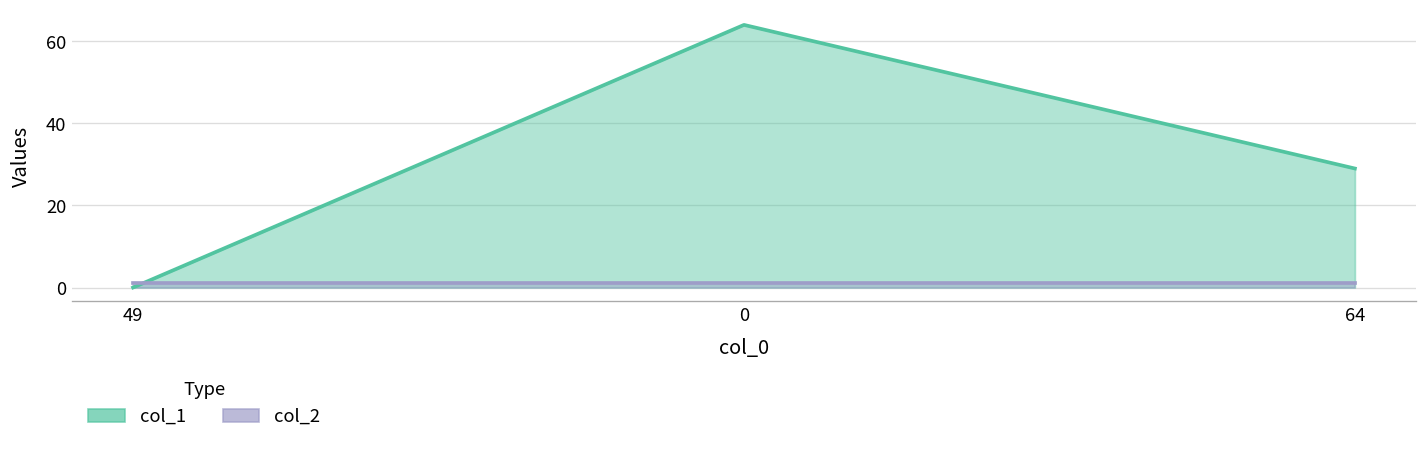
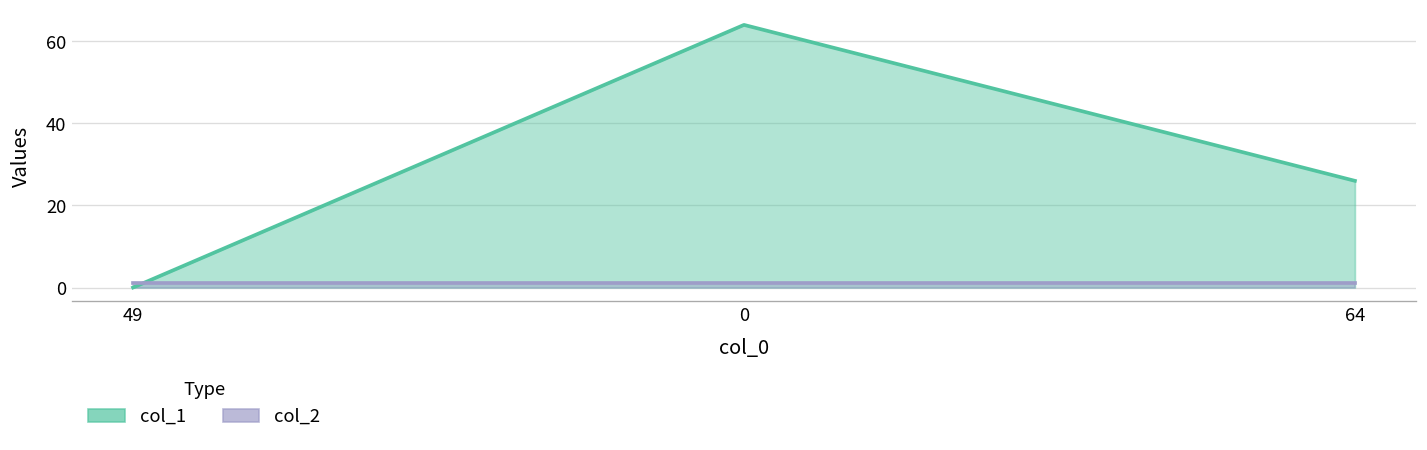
  {
    "col_1": {
      "49": 0,
      "0": 64,
-     "64": 29
+     "64": 26
    },
    "col_2": {
      "49": 1,
      "0": 1,
      "64": 1
    }
  }
